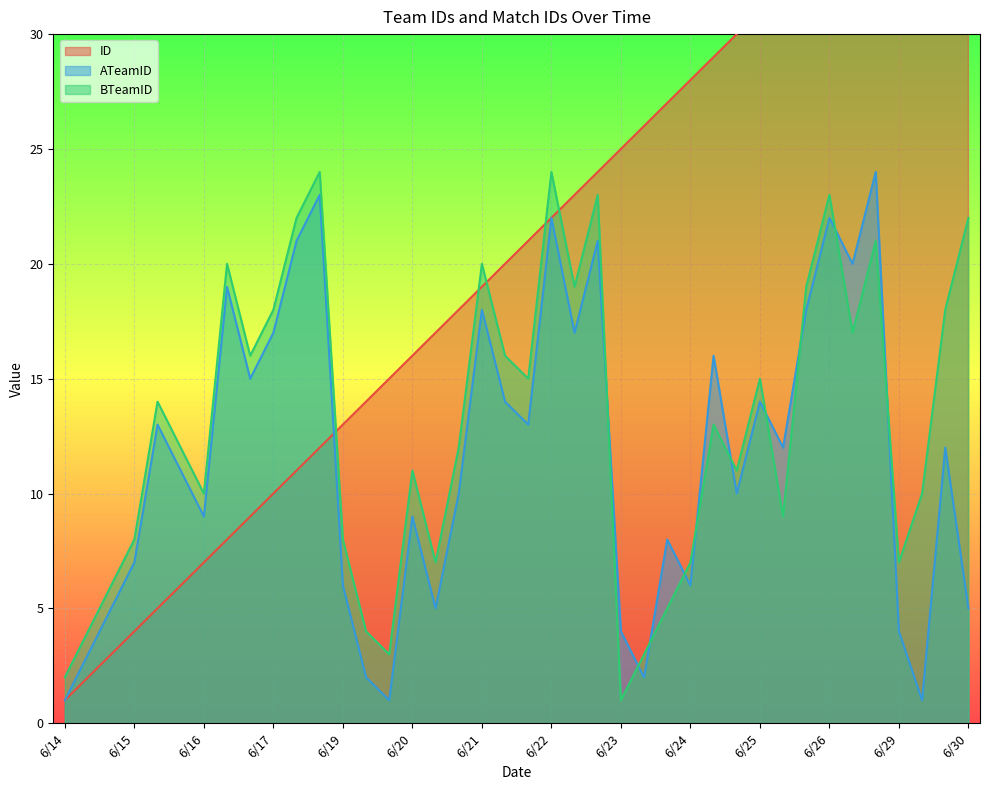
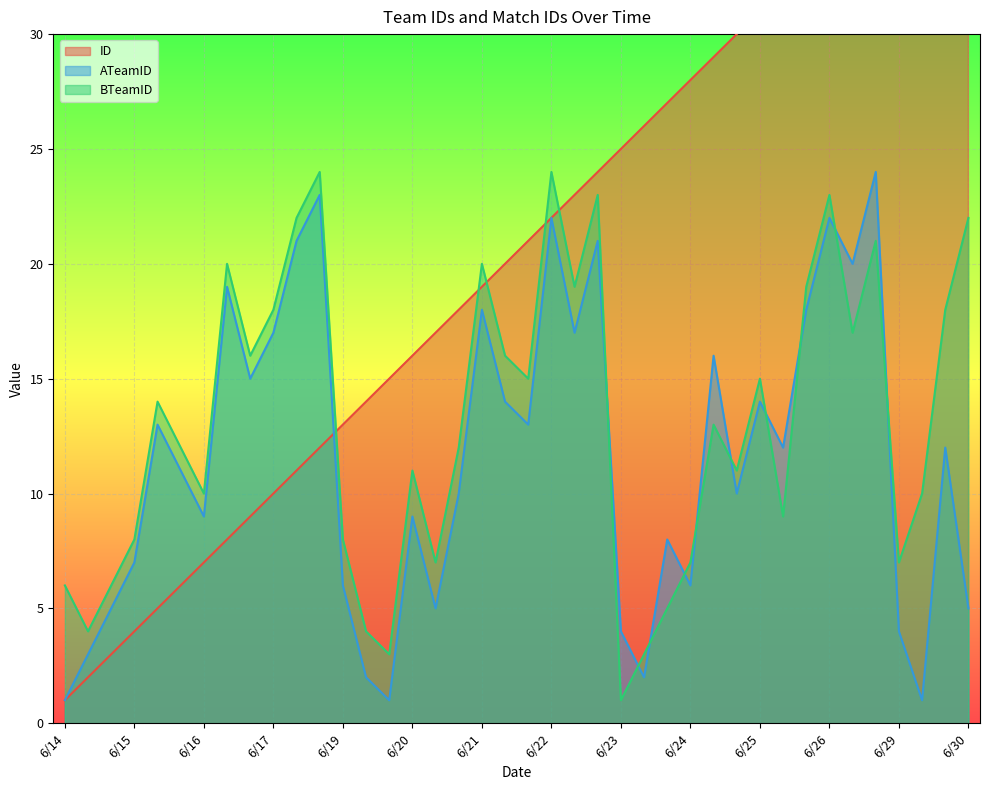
  {
    "BTeamID": {
-     "6/14": 2
+     "6/14": 6
    }
  }
